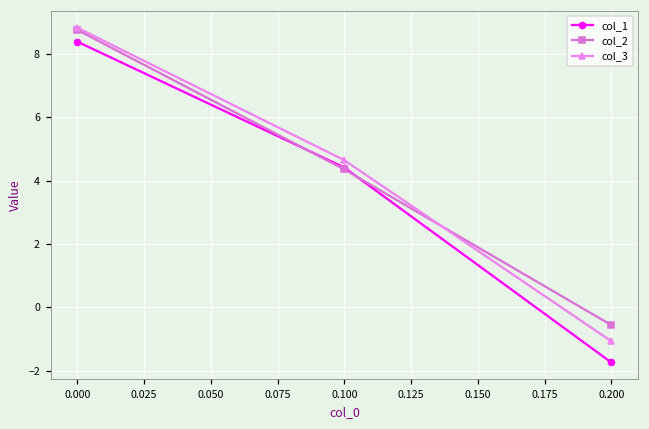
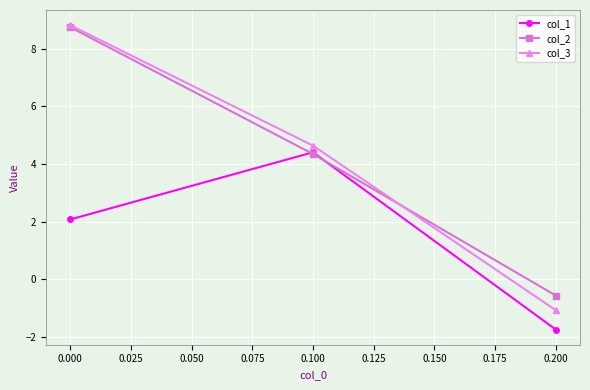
  {
    "col_1": {
-     "0.000": 8.4,
+     "0.000": 2.1,
      "0.200": -1.7
    }
  }
